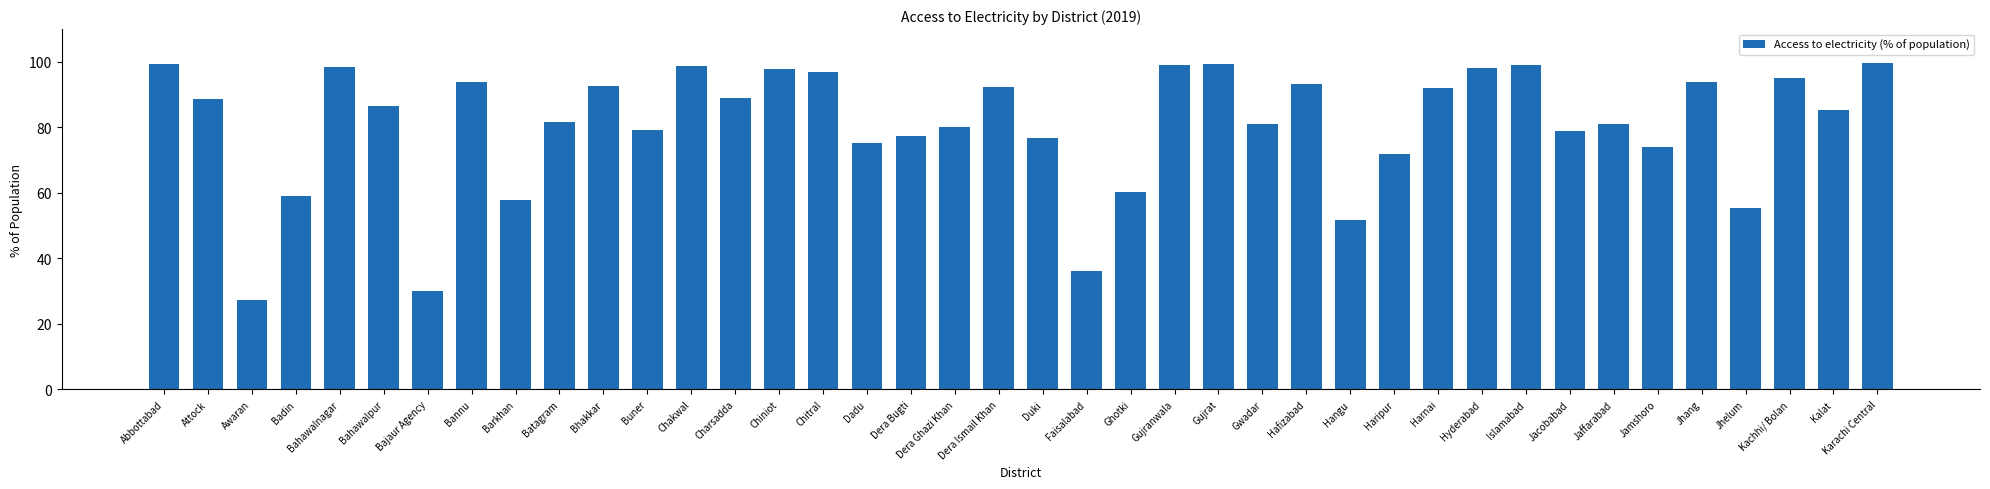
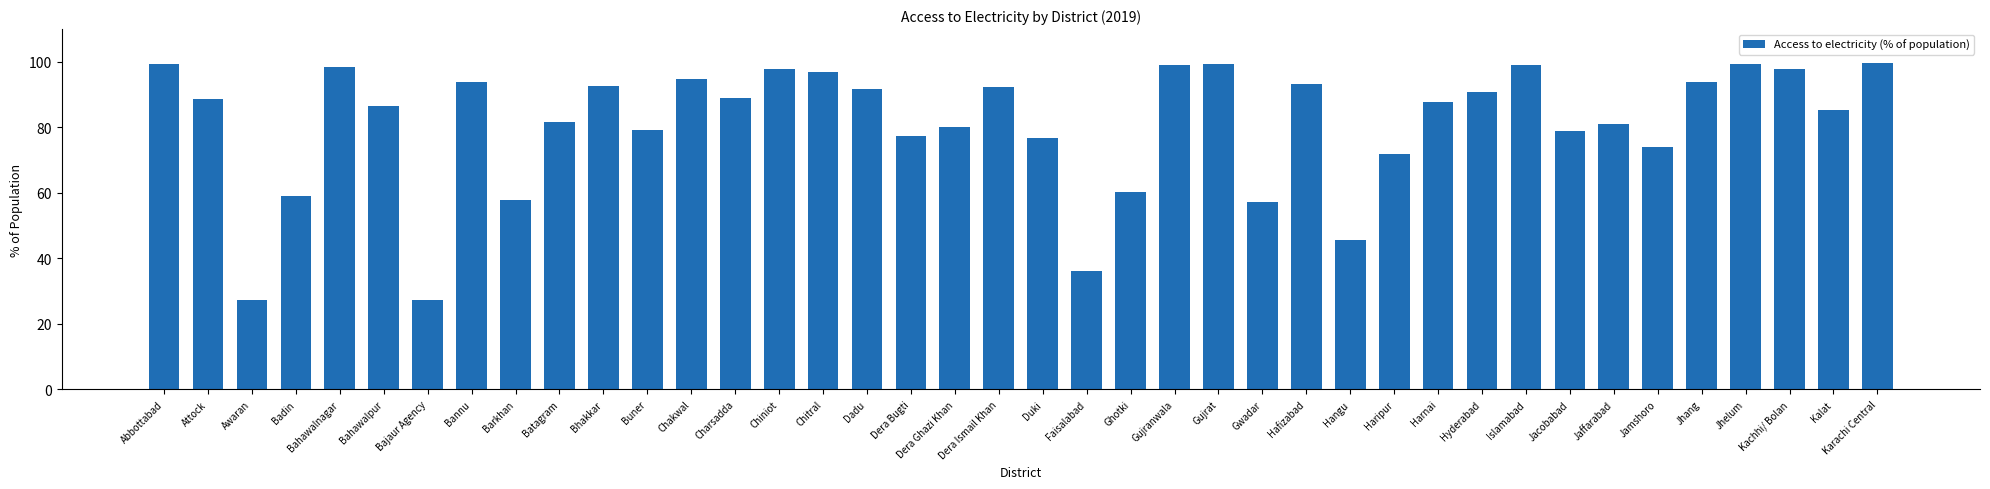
  {
    "Abbottabad": 99,
    "Attock": 89,
    "Awaran": 27,
    "Badin": 59,
    "Bahawalnagar": 98,
    "Bahawalpur": 86,
-   "Bajaur Agency": 30,
+   "Bajaur Agency": 27,
    "Bannu": 94,
    "Barkhan": 58,
    "Batagram": 82,
    "Bhakkar": 93,
    "Buner": 79,
-   "Chakwal": 99,
+   "Chakwal": 95,
    "Charsadda": 89,
    "Chiniot": 98,
    "Chitral": 97,
-   "Dadu": 75,
+   "Dadu": 92,
    "Dera Bugti": 77,
    "Dera Ghazi Khan": 80,
    "Dera Ismail Khan": 92,
    "Duki": 77,
    "Faisalabad": 36,
    "Ghotki": 60,
    "Gujranwala": 99,
    "Gujrat": 99,
-   "Gwadar": 81,
+   "Gwadar": 57,
    "Hafizabad": 93,
-   "Hangu": 52,
+   "Hangu": 46,
    "Haripur": 72,
-   "Harnai": 92,
-   "Hyderabad": 98,
+   "Harnai": 88,
+   "Hyderabad": 91,
    "Islamabad": 99,
    "Jacobabad": 79,
    "Jaffarabad": 81,
    "Jamshoro": 74,
    "Jhang": 94,
-   "Jhelum": 55,
-   "Kachhi/ Bolan": 95,
+   "Jhelum": 99,
+   "Kachhi/ Bolan": 98,
    "Kalat": 85,
    "Karachi Central": 100
  }
